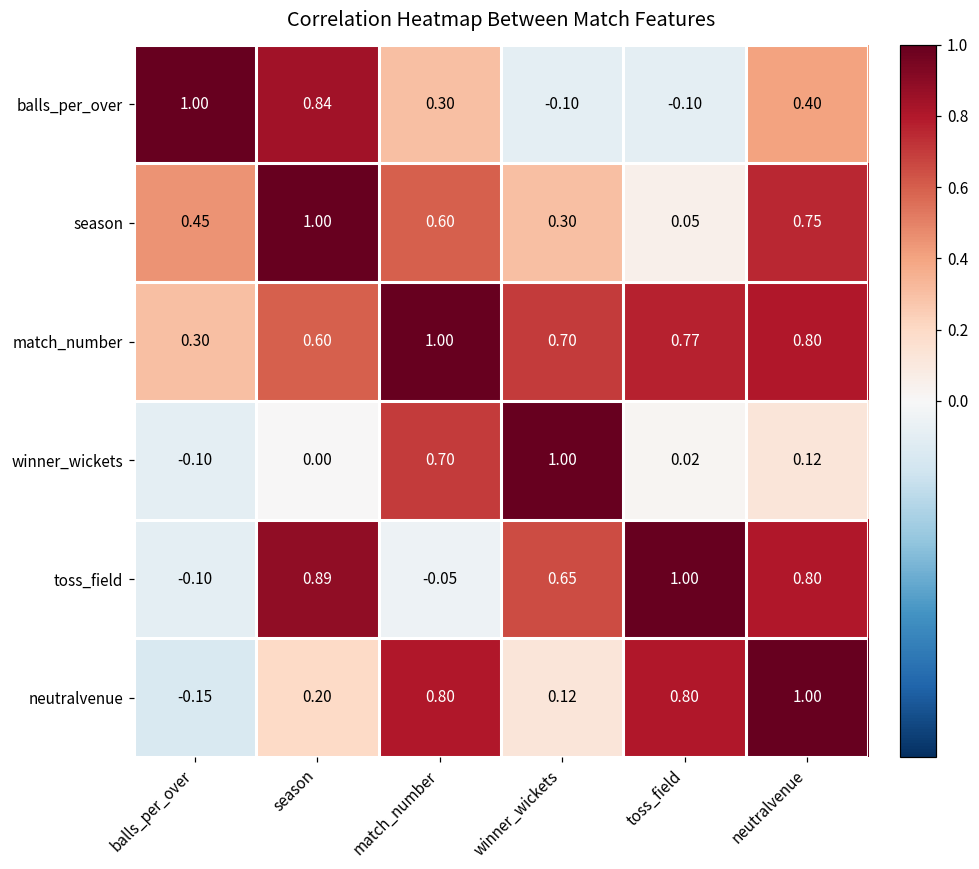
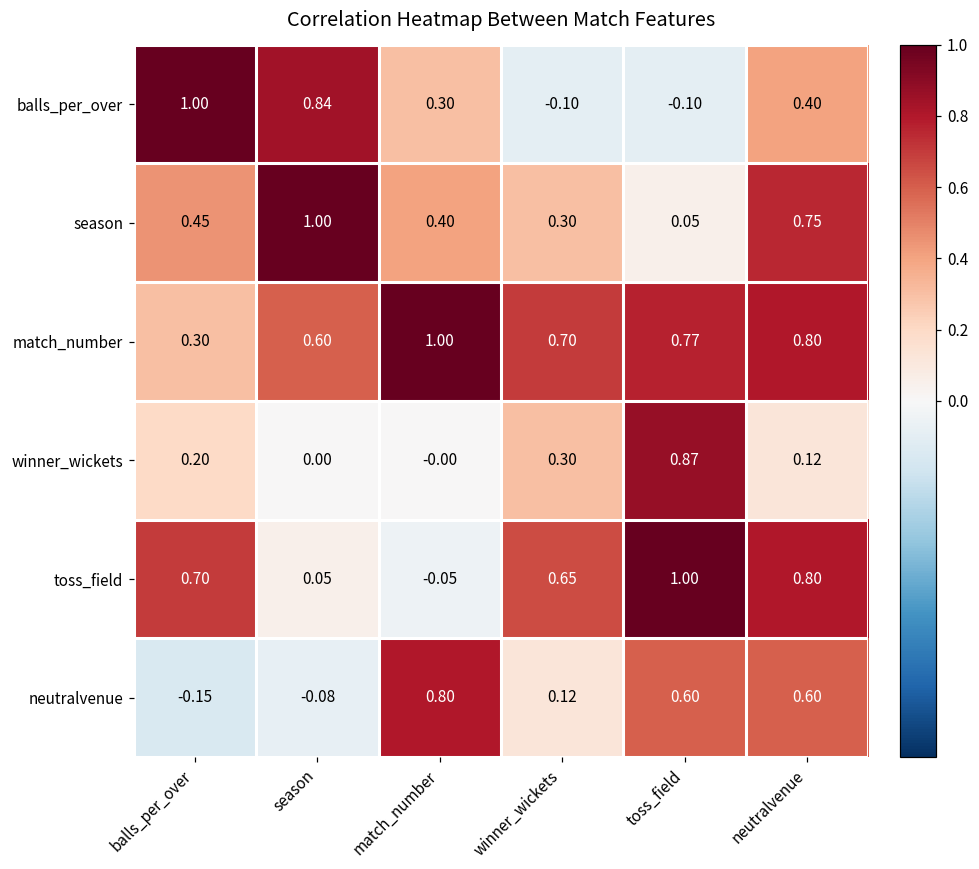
  {
    "balls_per_over": {
      "balls_per_over": 1.00,
      "season": 0.84,
      "match_number": 0.30,
      "winner_wickets": -0.10,
      "toss_field": -0.10,
      "neutralvenue": 0.40
    },
    "season": {
      "balls_per_over": 0.45,
      "season": 1.00,
-     "match_number": 0.60,
+     "match_number": 0.40,
      "winner_wickets": 0.30,
      "toss_field": 0.05,
      "neutralvenue": 0.75
    },
    "match_number": {
      "balls_per_over": 0.30,
      "season": 0.60,
      "match_number": 1.00,
      "winner_wickets": 0.70,
      "toss_field": 0.77,
      "neutralvenue": 0.80
    },
    "winner_wickets": {
-     "balls_per_over": -0.10,
+     "balls_per_over": 0.20,
      "season": 0.00,
-     "match_number": 0.70,
-     "winner_wickets": 1.00,
-     "toss_field": 0.02,
+     "match_number": -0.00,
+     "winner_wickets": 0.30,
+     "toss_field": 0.87,
      "neutralvenue": 0.12
    },
    "toss_field": {
-     "balls_per_over": -0.10,
-     "season": 0.89,
+     "balls_per_over": 0.70,
+     "season": 0.05,
      "match_number": -0.05,
      "winner_wickets": 0.65,
      "toss_field": 1.00,
      "neutralvenue": 0.80
    },
    "neutralvenue": {
      "balls_per_over": -0.15,
-     "season": 0.20,
+     "season": -0.08,
      "match_number": 0.80,
      "winner_wickets": 0.12,
-     "toss_field": 0.80,
-     "neutralvenue": 1.00
+     "toss_field": 0.60,
+     "neutralvenue": 0.60
    }
  }
